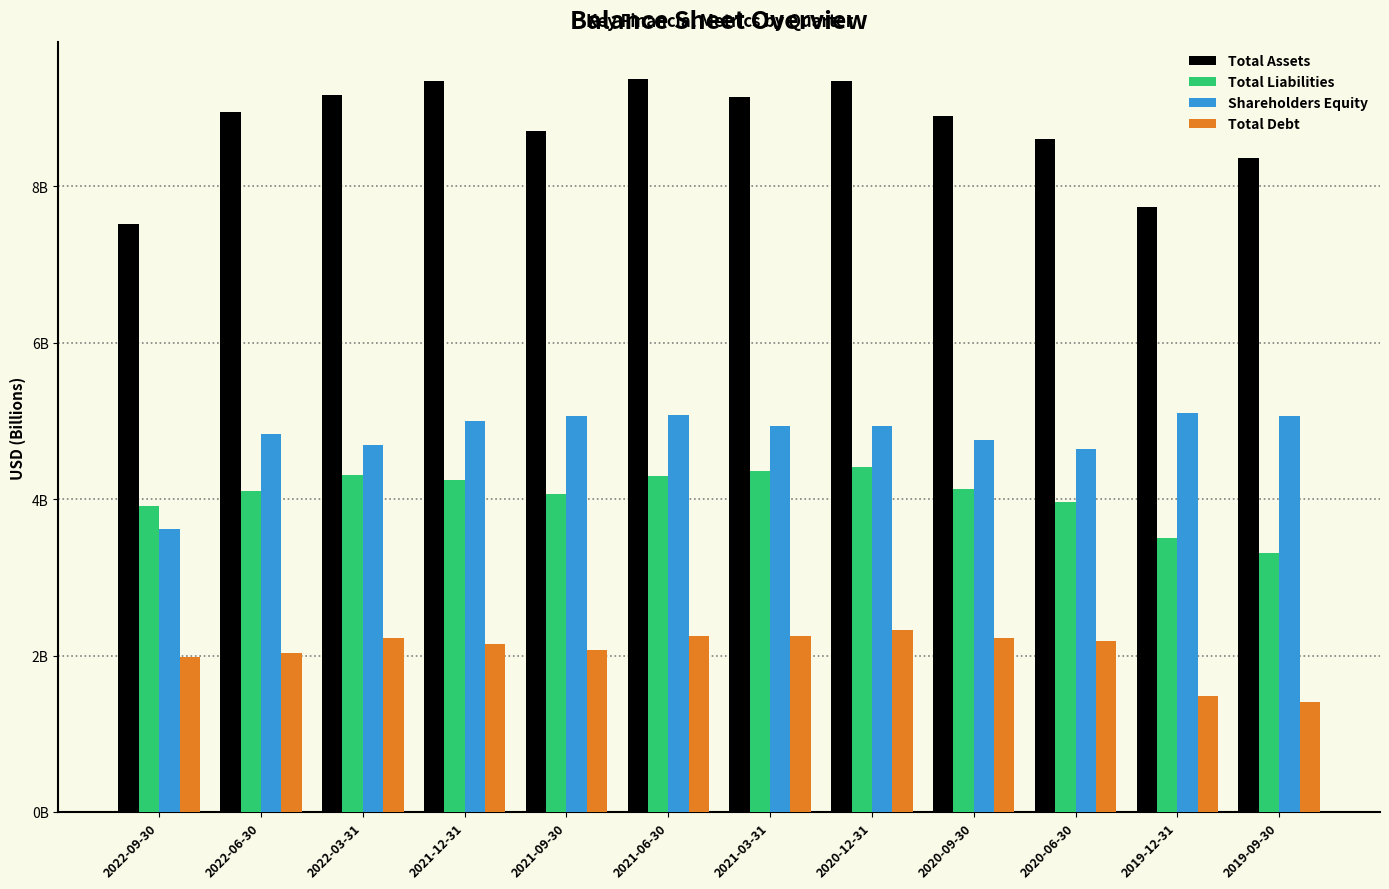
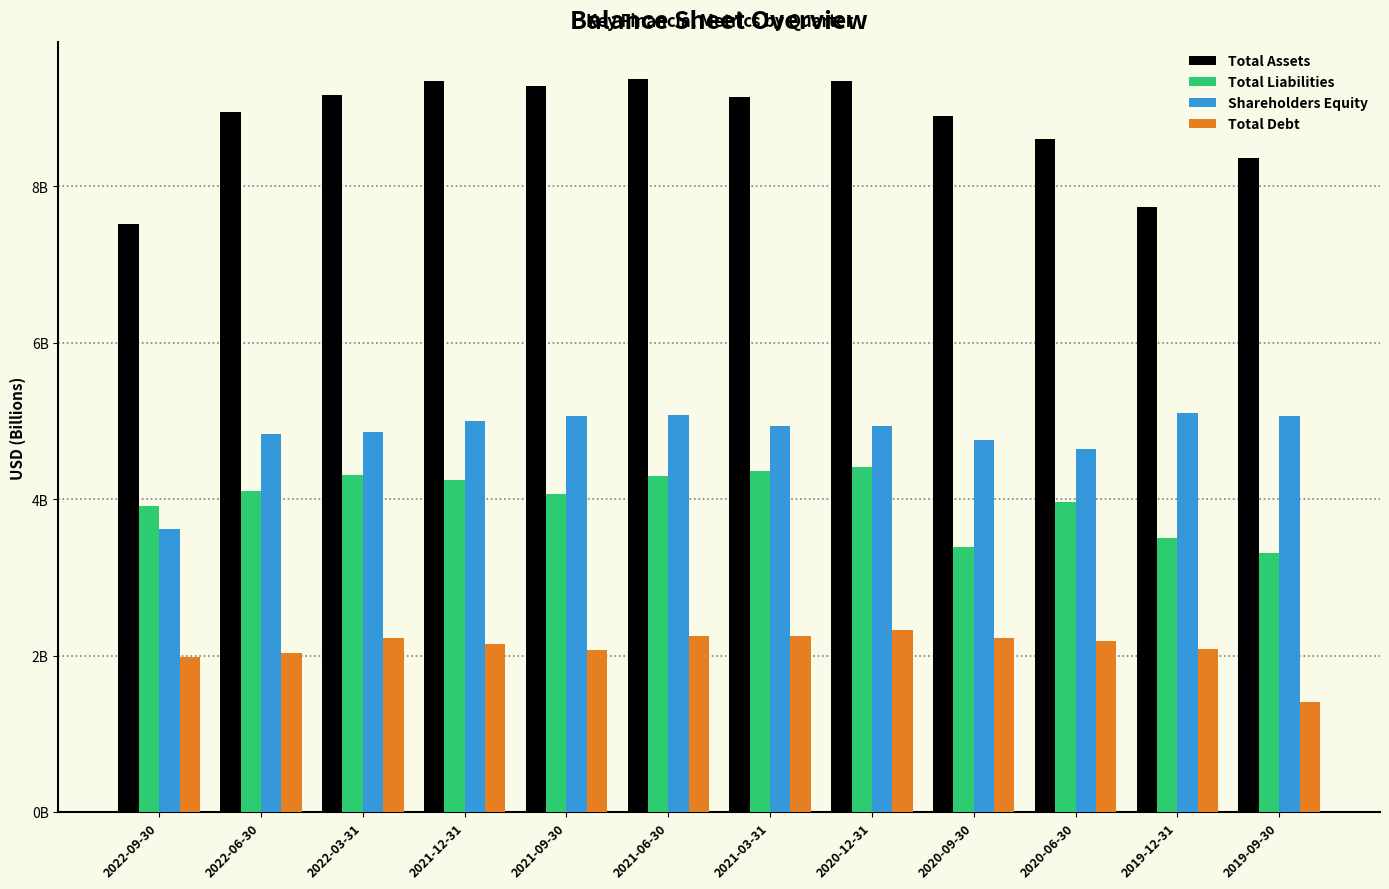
  {
    "Total Assets": {
      "2022-09-30": 7500000000,
      "2022-06-30": 8900000000,
      "2022-03-31": 9200000000,
      "2021-12-31": 9300000000,
-     "2021-09-30": 8700000000,
+     "2021-09-30": 9300000000,
      "2021-06-30": 9400000000,
      "2021-03-31": 9100000000,
      "2020-12-31": 9400000000,
      "2020-09-30": 8900000000,
      "2020-06-30": 8600000000,
      "2019-12-31": 7700000000,
      "2019-09-30": 8400000000
    },
    "Total Liabilities": {
      "2022-09-30": 3900000000,
      "2022-06-30": 4100000000,
      "2022-03-31": 4300000000,
      "2021-12-31": 4200000000,
      "2021-09-30": 4100000000,
      "2021-06-30": 4300000000,
      "2021-03-31": 4400000000,
      "2020-12-31": 4400000000,
-     "2020-09-30": 4100000000,
+     "2020-09-30": 3400000000,
      "2020-06-30": 4000000000,
      "2019-12-31": 3500000000,
      "2019-09-30": 3300000000
    },
    "Shareholders Equity": {
      "2022-09-30": 3600000000,
      "2022-06-30": 4800000000,
-     "2022-03-31": 4700000000,
+     "2022-03-31": 4900000000,
      "2021-12-31": 5000000000,
      "2021-09-30": 5100000000,
      "2021-06-30": 5100000000,
      "2021-03-31": 4900000000,
      "2020-12-31": 4900000000,
      "2020-09-30": 4800000000,
      "2020-06-30": 4600000000,
      "2019-12-31": 5100000000,
      "2019-09-30": 5100000000
    },
    "Total Debt": {
      "2022-09-30": 2000000000,
      "2022-06-30": 2000000000,
      "2022-03-31": 2200000000,
      "2021-12-31": 2100000000,
      "2021-09-30": 2100000000,
      "2021-06-30": 2300000000,
      "2021-03-31": 2300000000,
      "2020-12-31": 2300000000,
      "2020-09-30": 2200000000,
      "2020-06-30": 2200000000,
-     "2019-12-31": 1500000000,
+     "2019-12-31": 2100000000,
      "2019-09-30": 1400000000
    }
  }
